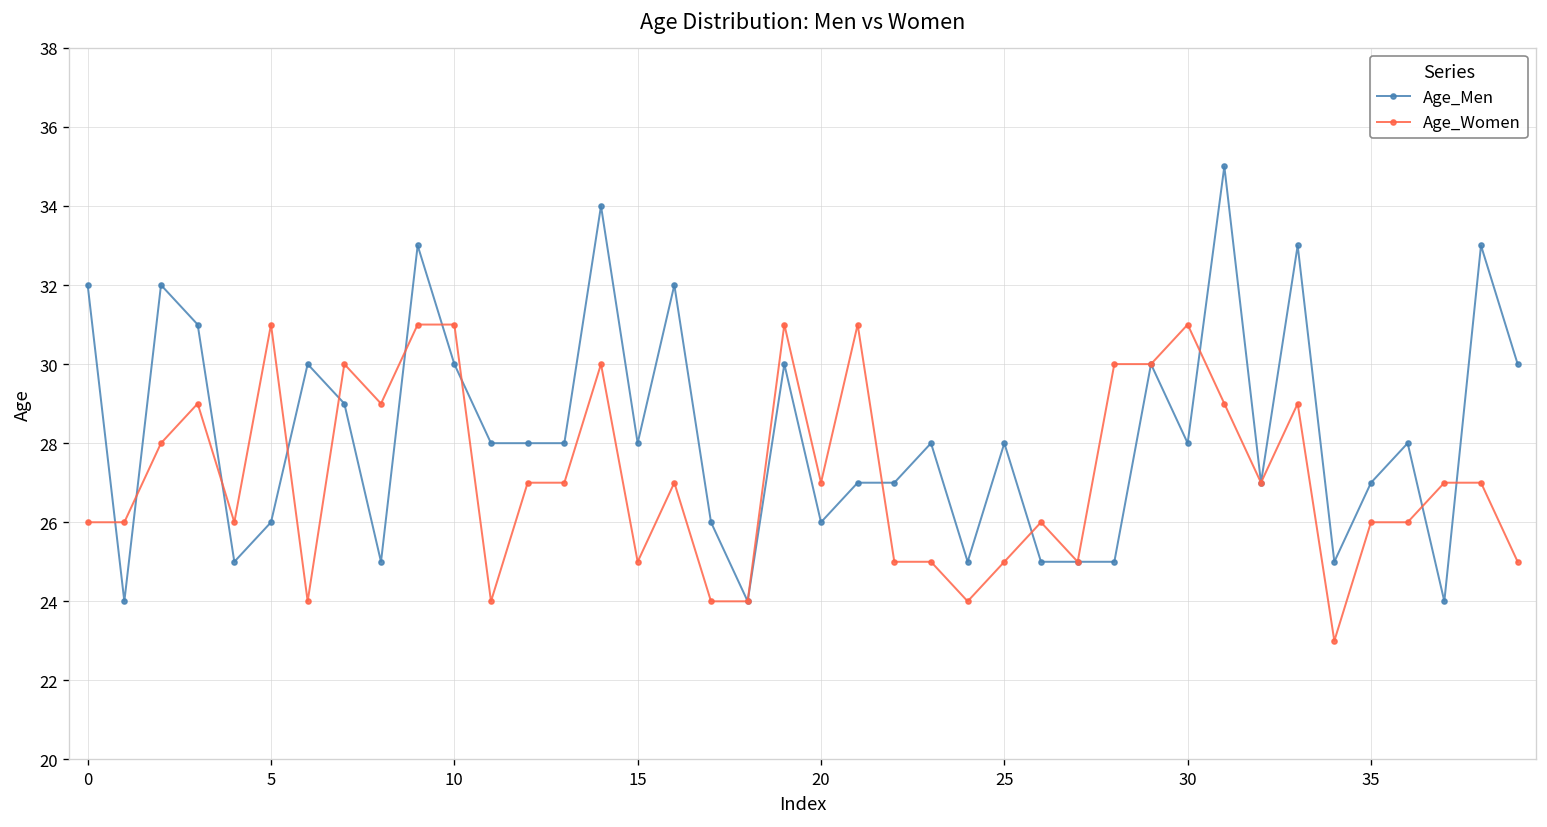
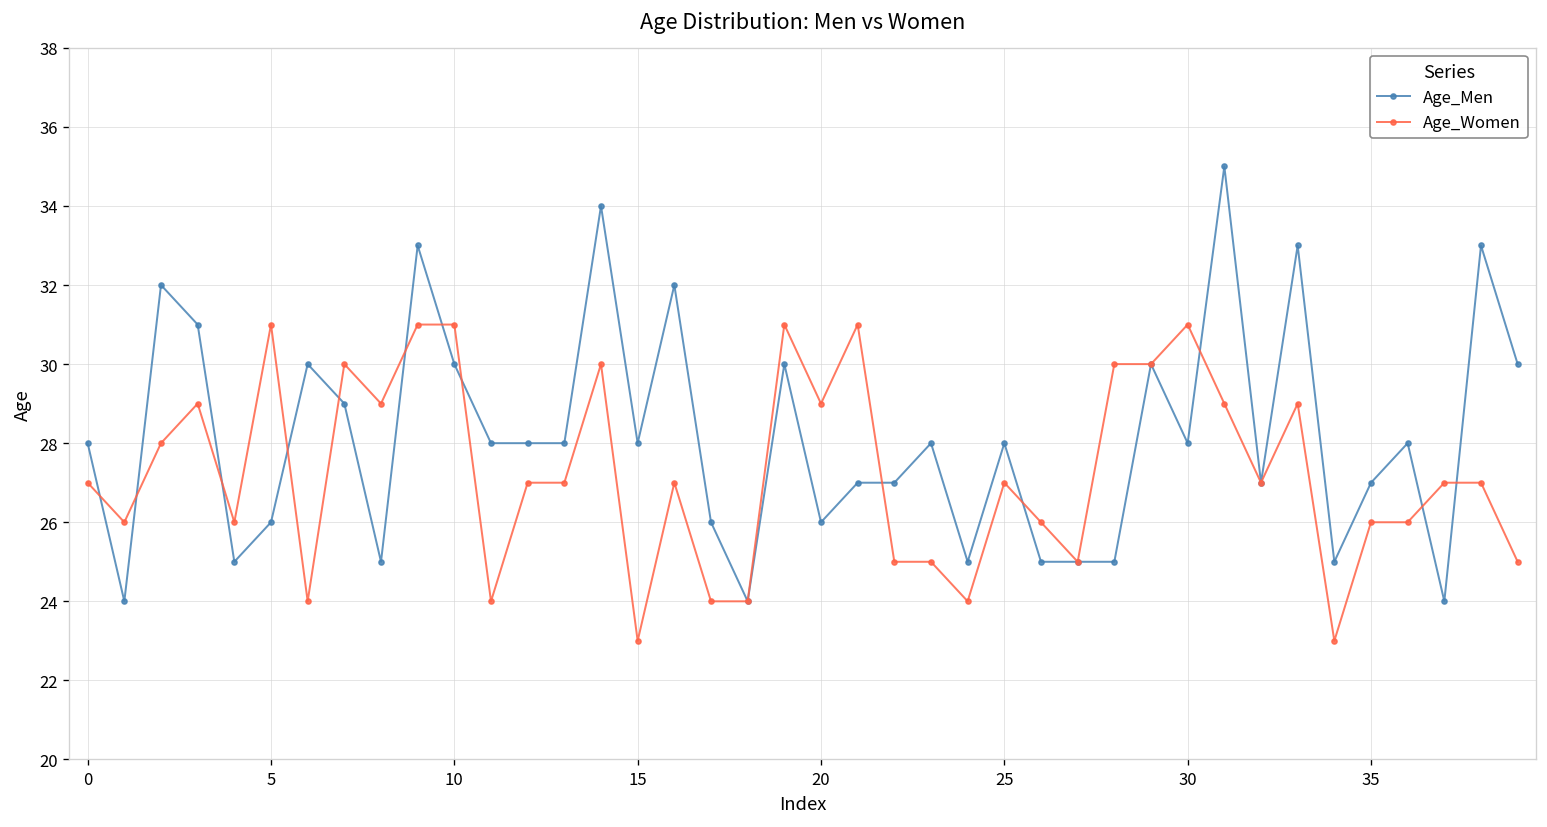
  {
    "Age_Men": {
-     "0": 32,
+     "0": 28,
      "5": 26,
      "10": 30,
      "15": 28,
      "20": 26,
      "25": 28,
      "30": 28,
      "35": 27
    },
    "Age_Women": {
-     "0": 26,
+     "0": 27,
      "5": 31,
      "10": 31,
-     "15": 25,
-     "20": 27,
-     "25": 25,
+     "15": 23,
+     "20": 29,
+     "25": 27,
      "30": 31,
      "35": 26
    }
  }
